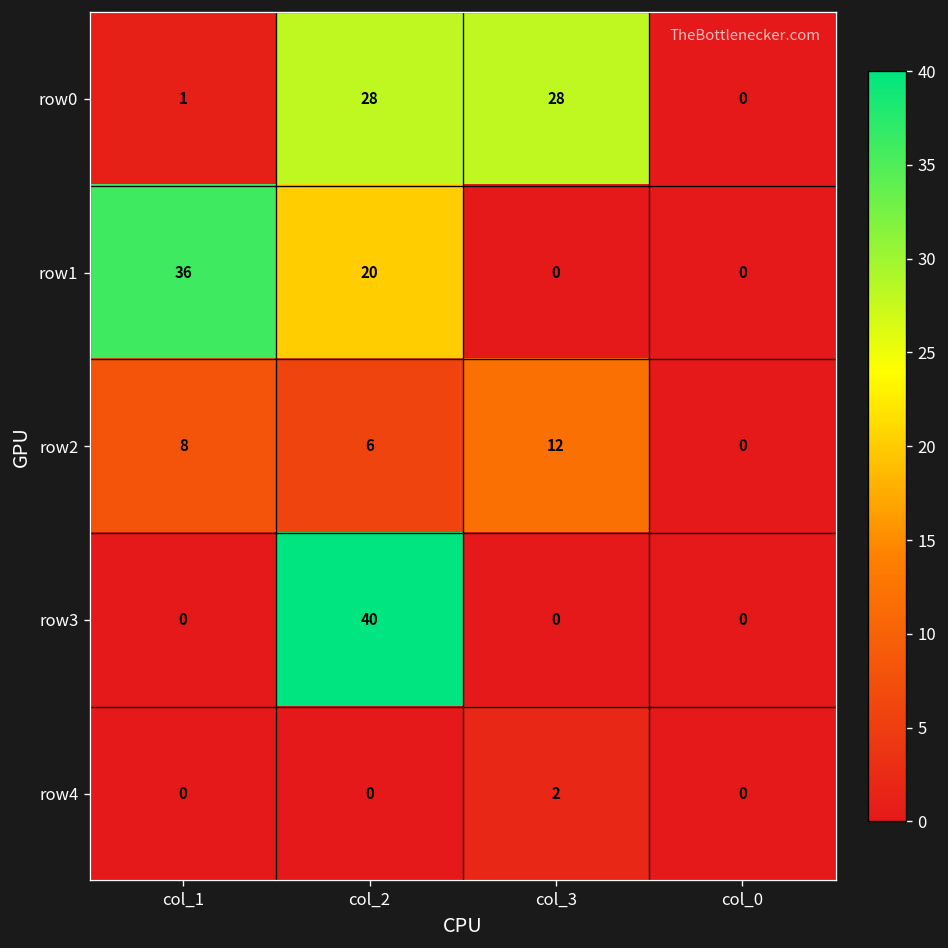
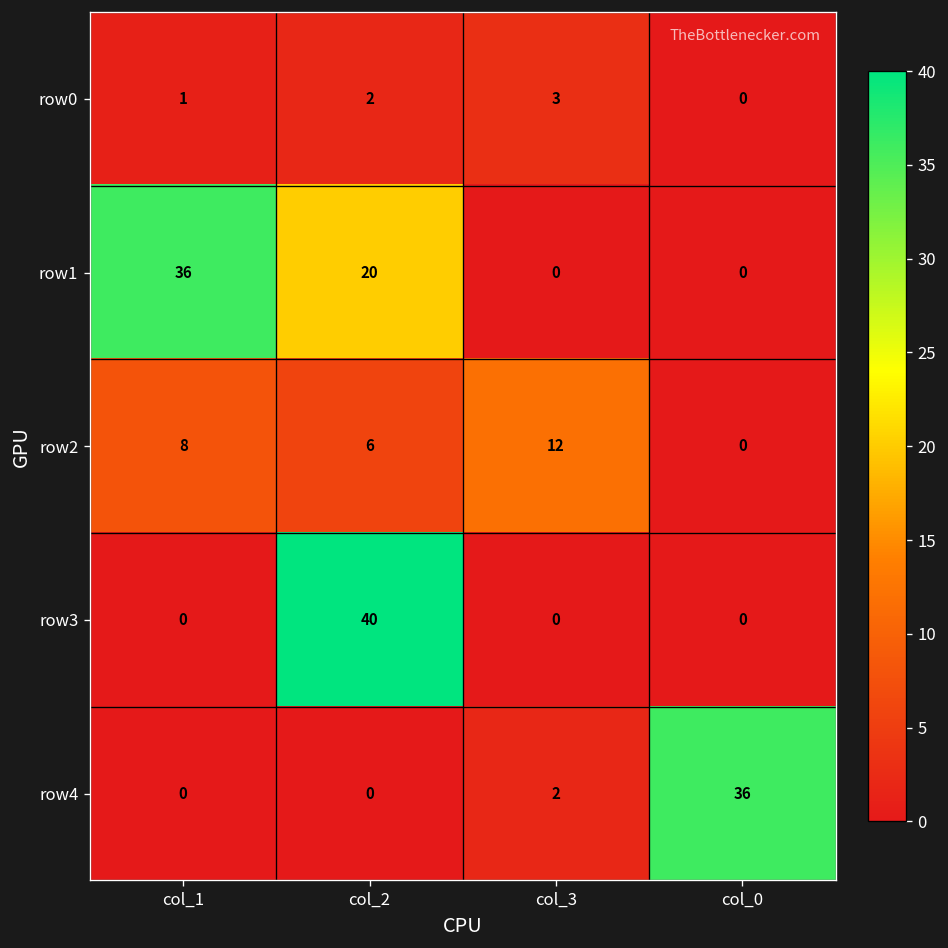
  {
    "row0": {
      "col_1": 1,
-     "col_2": 28,
-     "col_3": 28
+     "col_2": 2,
+     "col_3": 3
    },
    "row1": {
      "col_1": 36,
      "col_2": 20,
      "col_3": 0,
      "col_0": 0
    },
    "row2": {
      "col_1": 8,
      "col_2": 6,
      "col_3": 12,
      "col_0": 0
    },
    "row3": {
      "col_1": 0,
      "col_2": 40,
      "col_3": 0,
      "col_0": 0
    },
    "row4": {
      "col_1": 0,
      "col_2": 0,
      "col_3": 2,
-     "col_0": 0
+     "col_0": 36
    }
  }
